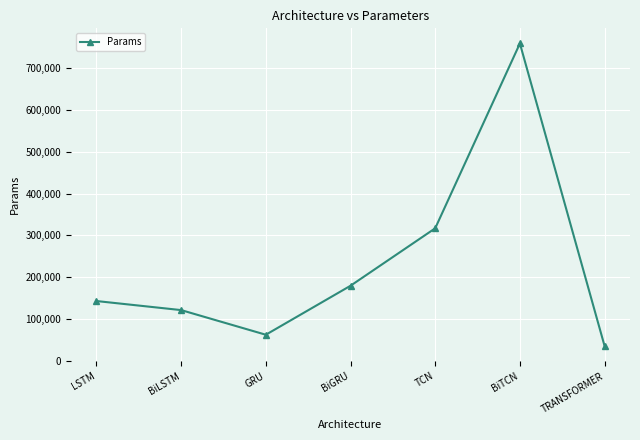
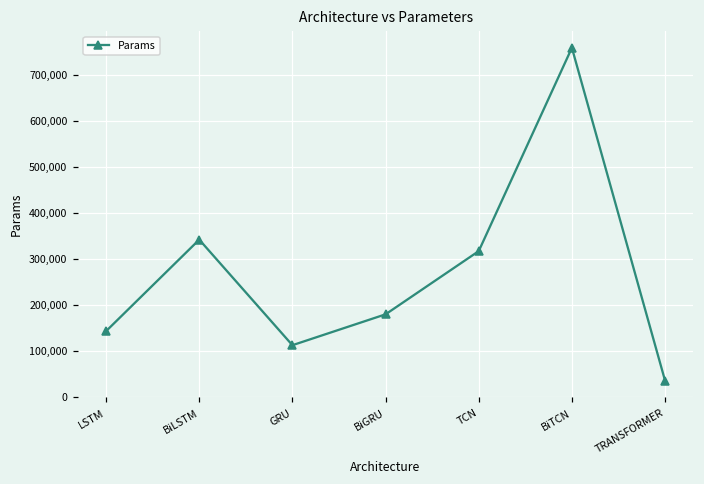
  {
    "LSTM": "140,000",
-   "BiLSTM": "120,000",
-   "GRU": "60,000",
+   "BiLSTM": "340,000",
+   "GRU": "110,000",
    "BiGRU": "180,000",
    "TCN": "320,000",
    "BiTCN": "760,000",
    "TRANSFORMER": "40,000"
  }
